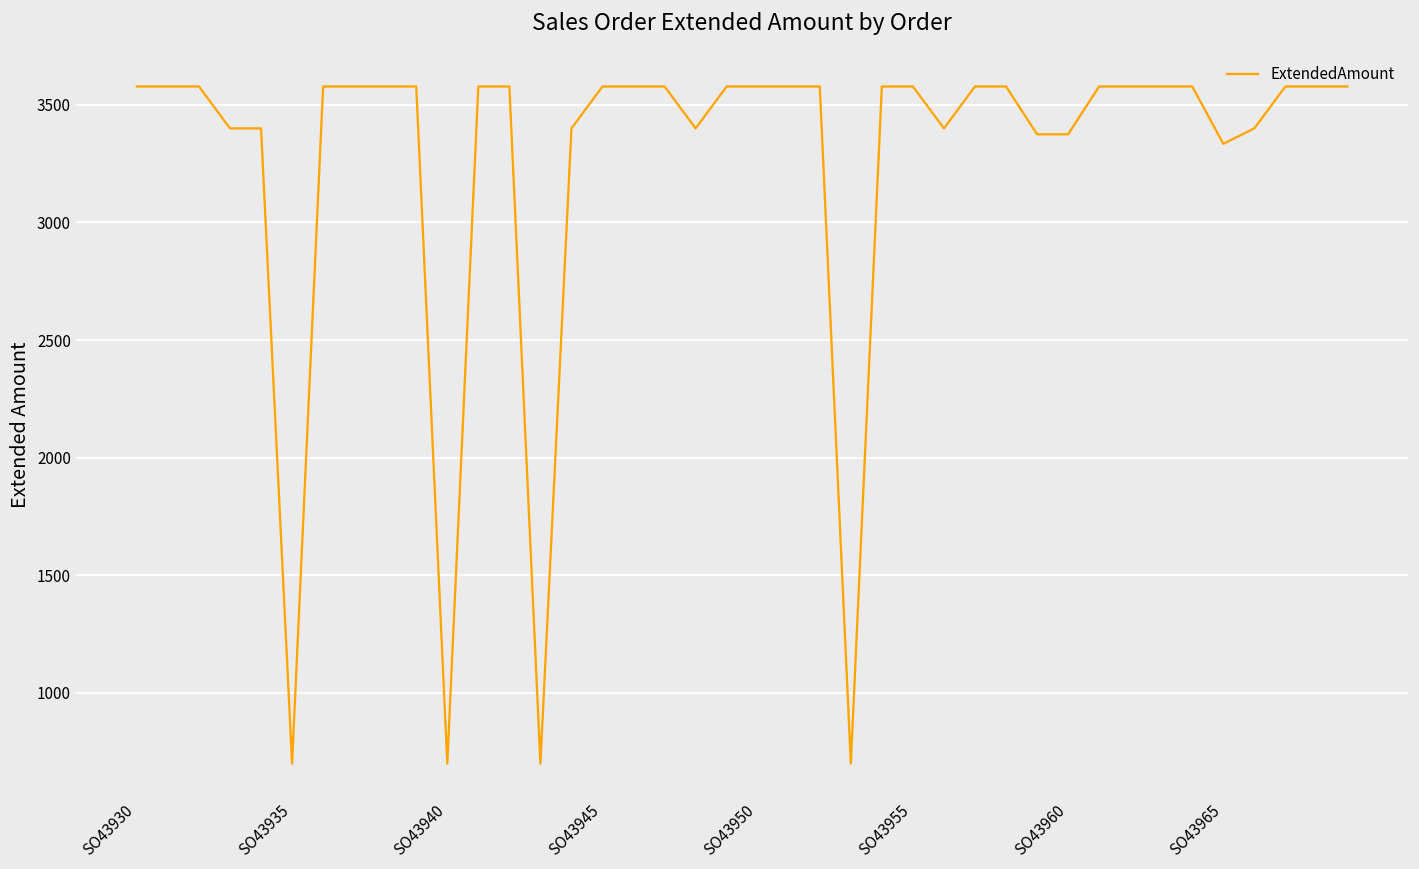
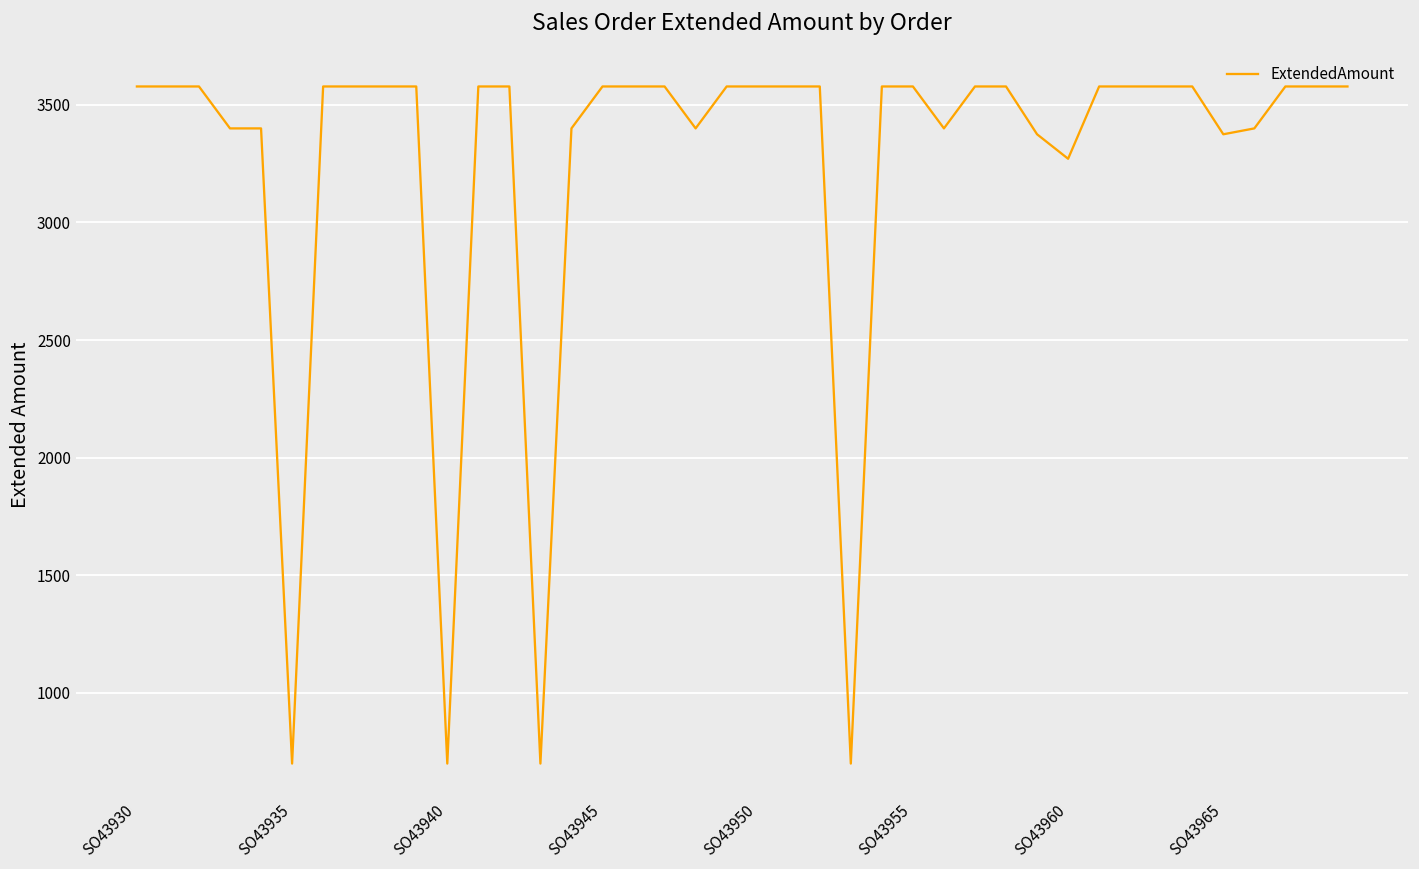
  {
    "SO43930": 3580,
    "SO43935": 700,
    "SO43940": 700,
    "SO43945": 3580,
    "SO43950": 3580,
    "SO43955": 3580,
-   "SO43960": 3370,
-   "SO43965": 3330
+   "SO43960": 3270,
+   "SO43965": 3370
  }
